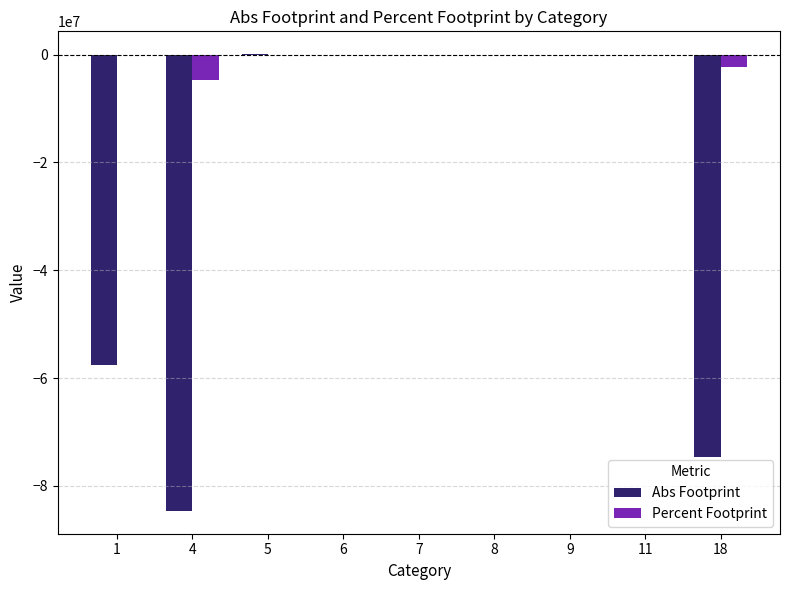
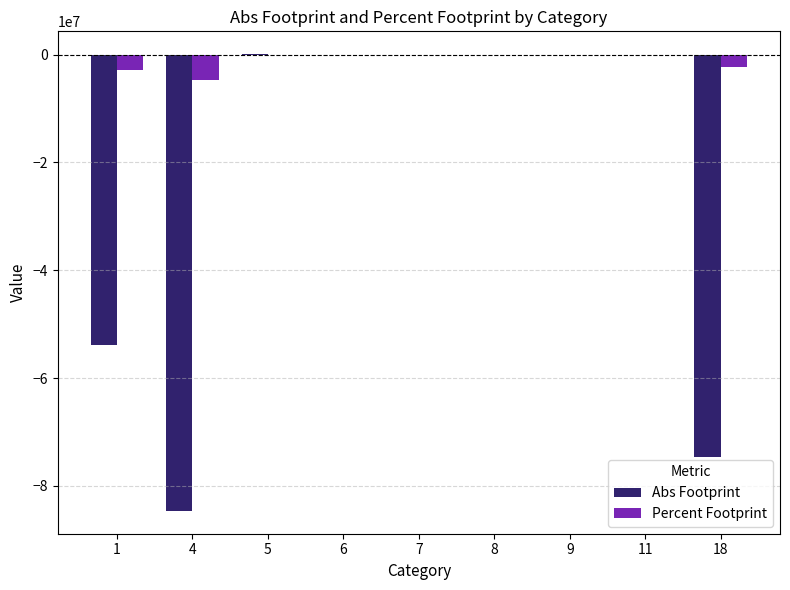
  {
    "Abs Footprint": {
-     "1": -58000000,
+     "1": -54000000,
      "4": -85000000,
      "18": -75000000
    },
    "Percent Footprint": {
-     "1": 0,
+     "1": -3000000,
      "4": -5000000,
      "18": -2000000
    }
  }
